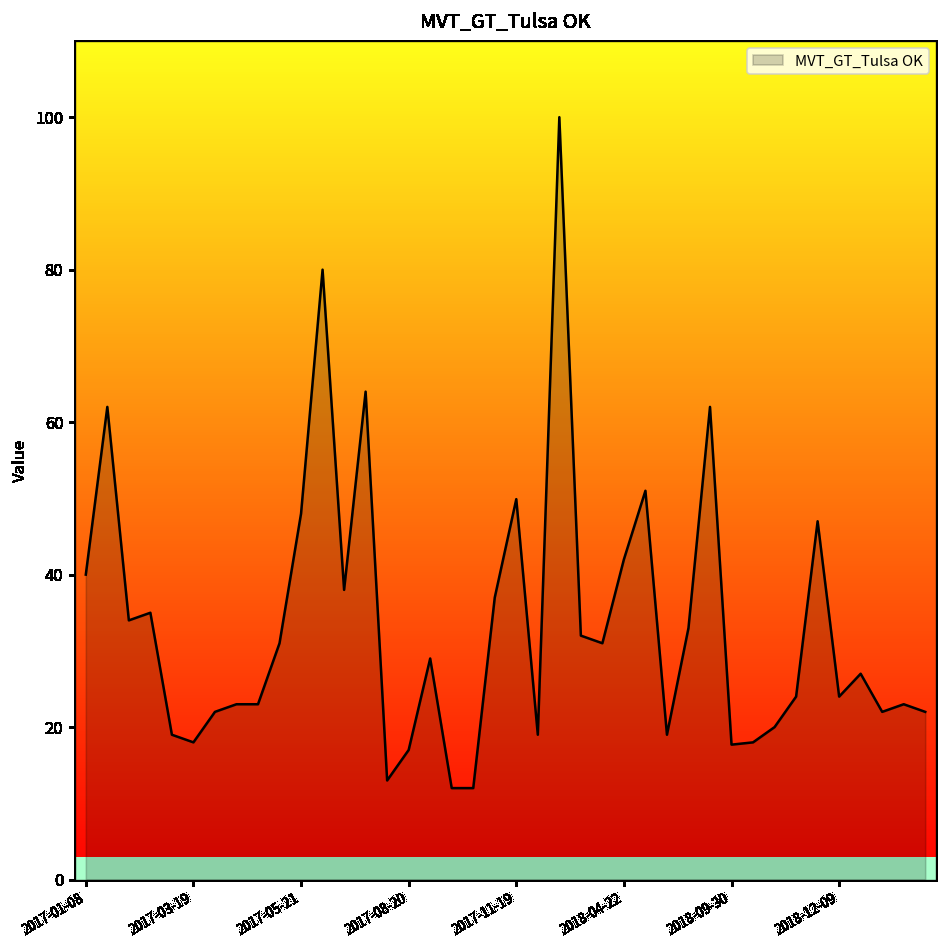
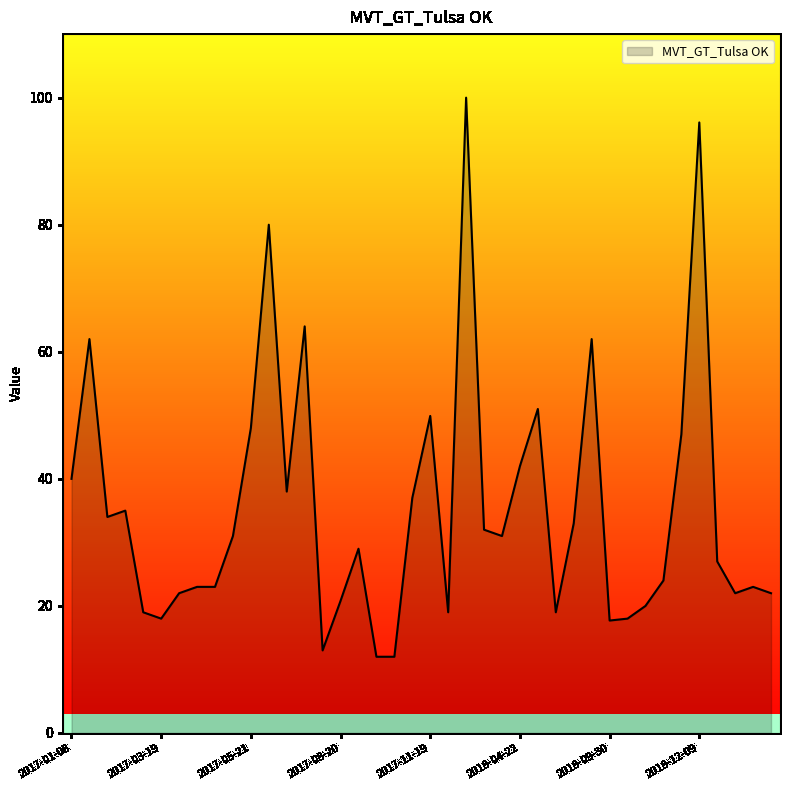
  {
    "2017-01-08": 40,
    "2017-03-19": 18,
    "2017-05-21": 48,
-   "2017-08-20": 17,
+   "2017-08-20": 21,
    "2017-11-19": 50,
    "2018-04-22": 42,
    "2018-09-30": 18,
-   "2018-12-09": 24
+   "2018-12-09": 96
  }
